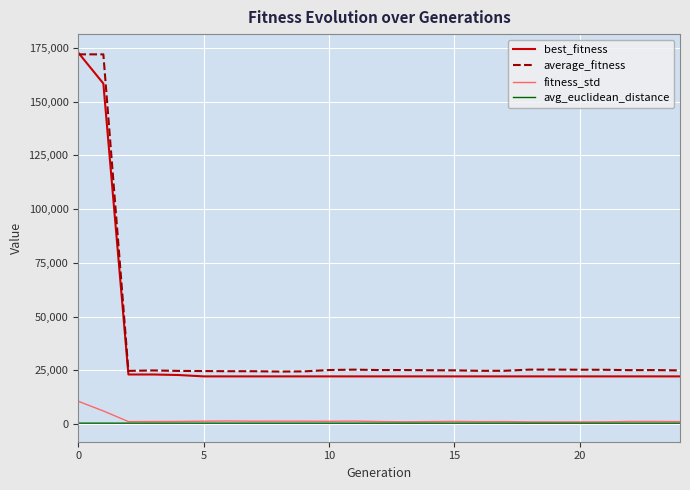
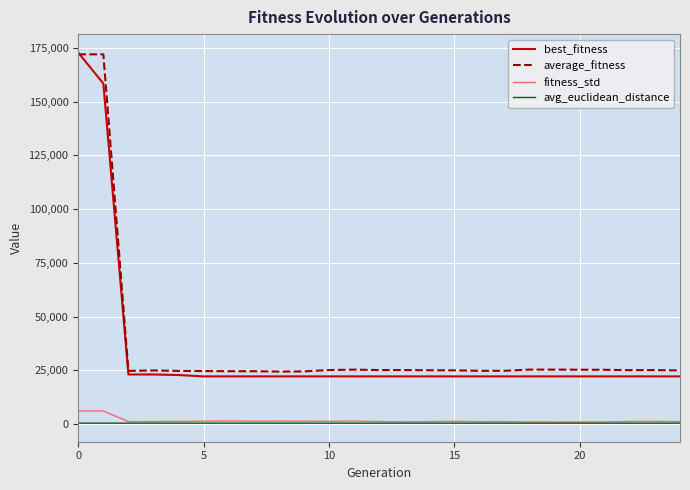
  {
    "fitness_std": {
-     "0": "11,000"
+     "0": "6,000"
    },
    "avg_euclidean_distance": {
      "0": "0"
    }
  }
